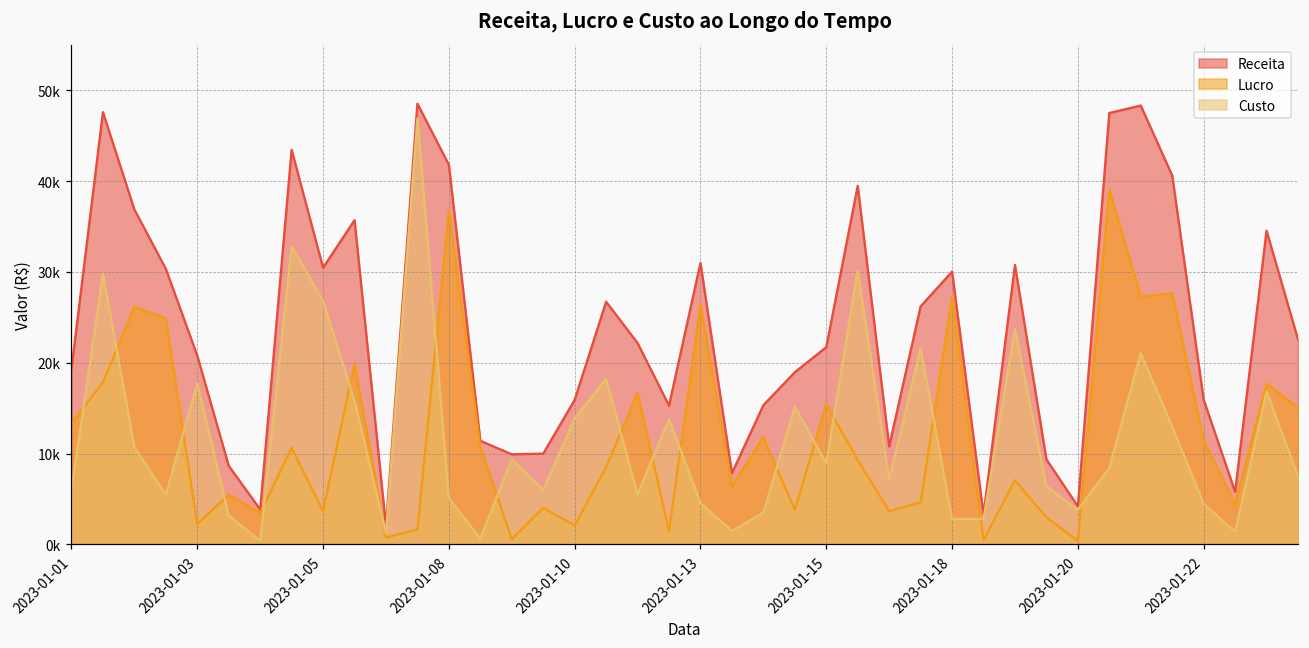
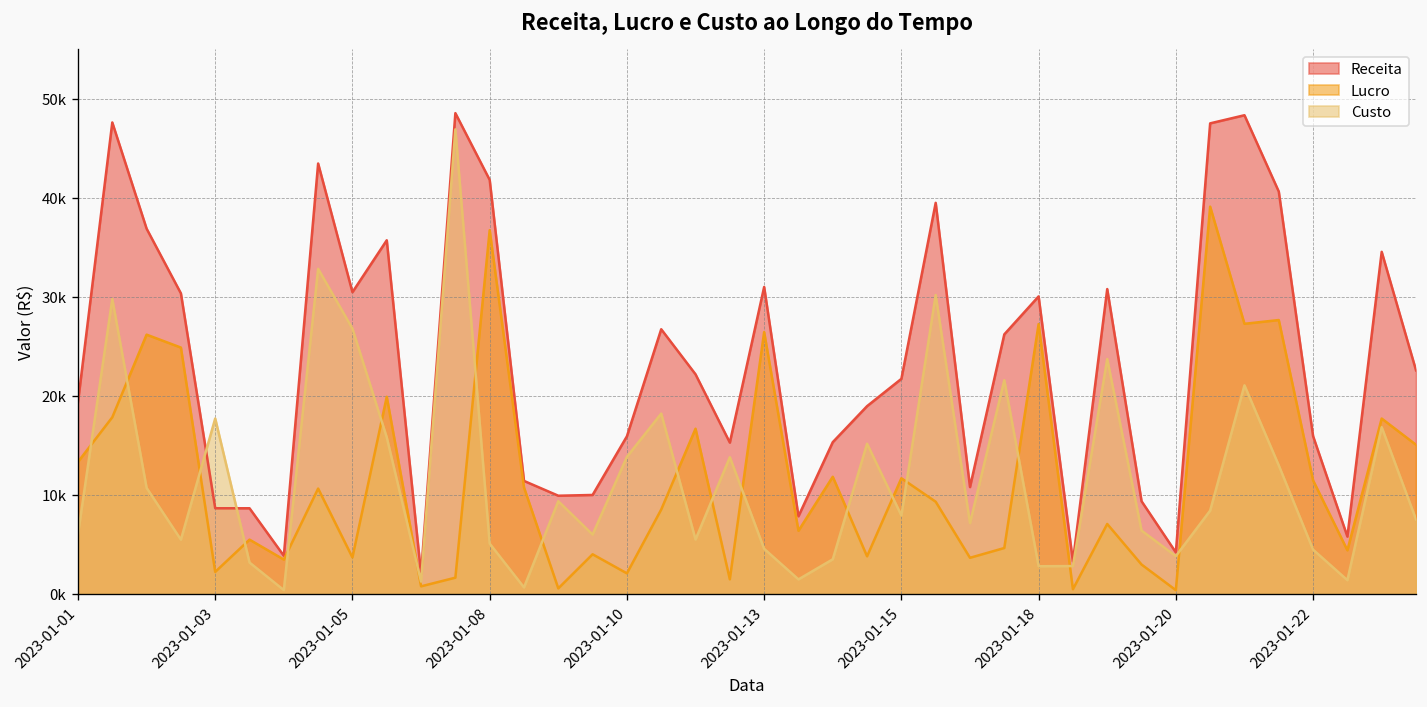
  {
    "Receita": {
-     "2023-01-03": 21000,
+     "2023-01-03": 9000,
      "2023-01-15": 22000,
      "2023-01-20": 4000
    },
    "Lucro": {
      "2023-01-03": 2000,
-     "2023-01-15": 15000,
+     "2023-01-15": 12000,
      "2023-01-20": 0
    },
    "Custo": {
      "2023-01-03": 18000,
-     "2023-01-15": 9000,
+     "2023-01-15": 8000,
      "2023-01-20": 4000
    }
  }
